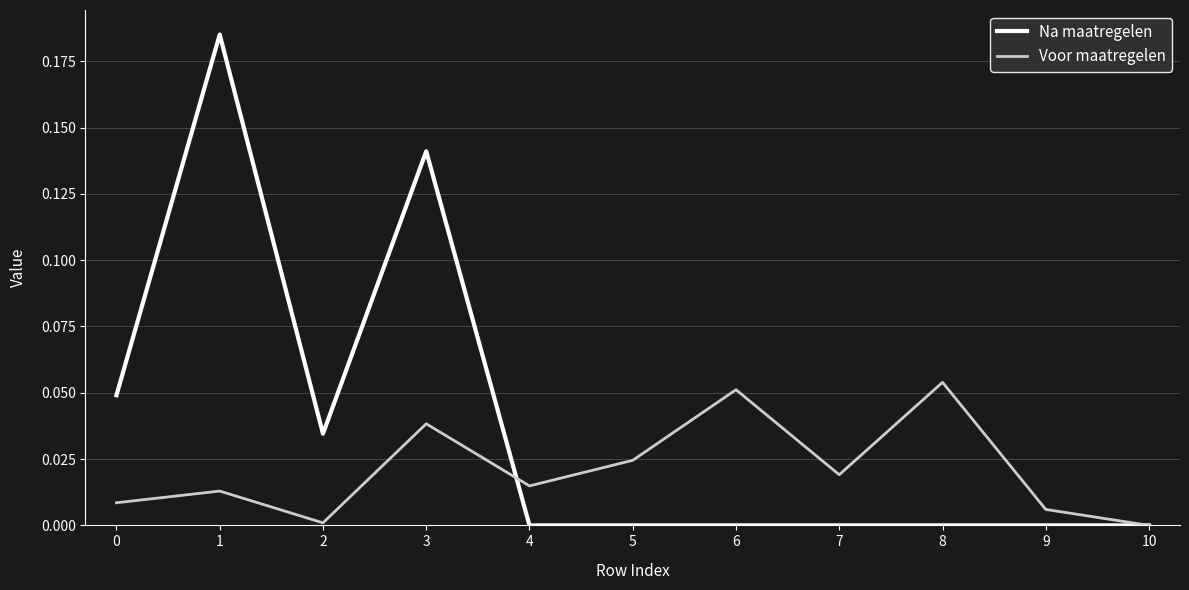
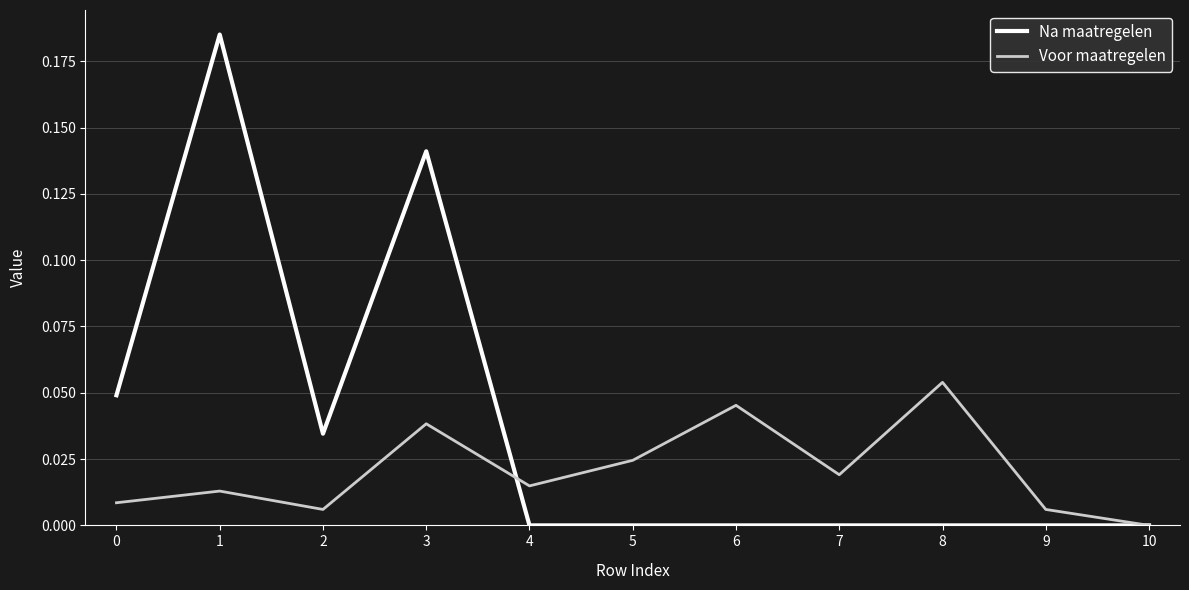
  {
    "Na maatregelen": {
      "0": 0.049,
      "1": 0.185,
      "2": 0.035,
      "3": 0.141,
      "4": 0.000,
      "5": 0.000,
      "6": 0.000,
      "7": 0.000,
      "8": 0.000,
      "9": 0.000
    },
    "Voor maatregelen": {
      "0": 0.009,
      "1": 0.013,
-     "2": 0.001,
+     "2": 0.006,
      "3": 0.038,
      "4": 0.015,
      "5": 0.025,
-     "6": 0.051,
+     "6": 0.045,
      "7": 0.019,
      "8": 0.054,
      "9": 0.006
    }
  }
